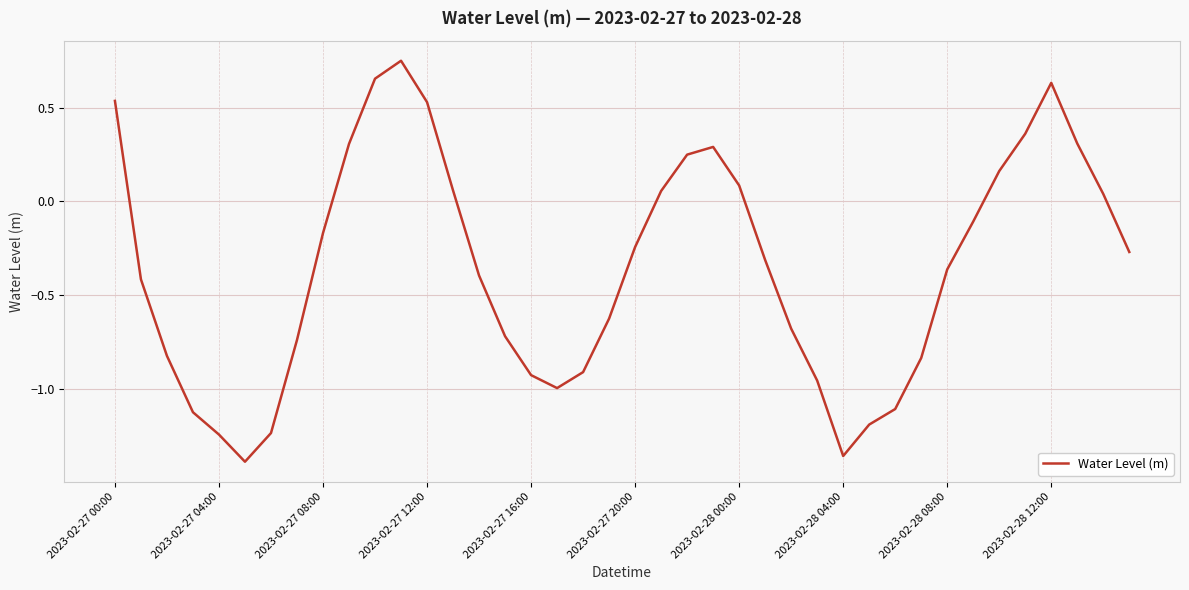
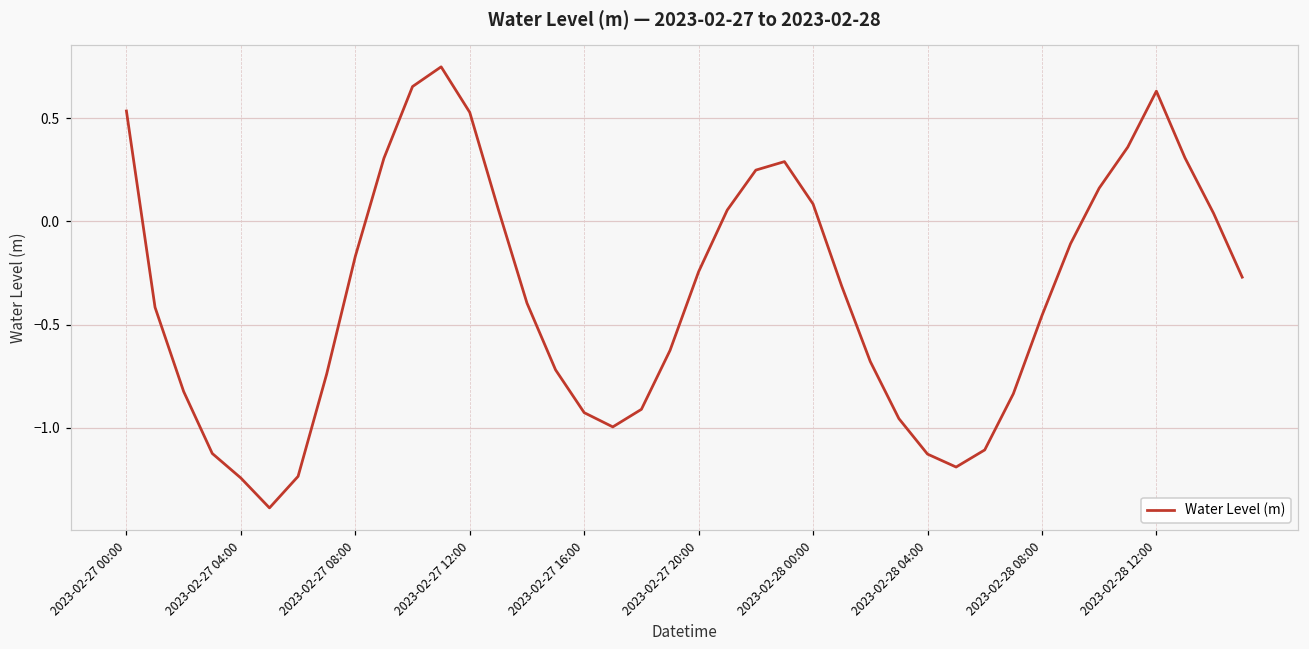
  {
    "2023-02-27 00:00": 0.54,
    "2023-02-27 04:00": -1.24,
    "2023-02-27 08:00": -0.17,
    "2023-02-27 12:00": 0.53,
    "2023-02-27 16:00": -0.93,
    "2023-02-27 20:00": -0.24,
    "2023-02-28 00:00": 0.08,
-   "2023-02-28 04:00": -1.36,
-   "2023-02-28 08:00": -0.36,
+   "2023-02-28 04:00": -1.13,
+   "2023-02-28 08:00": -0.46,
    "2023-02-28 12:00": 0.63
  }
